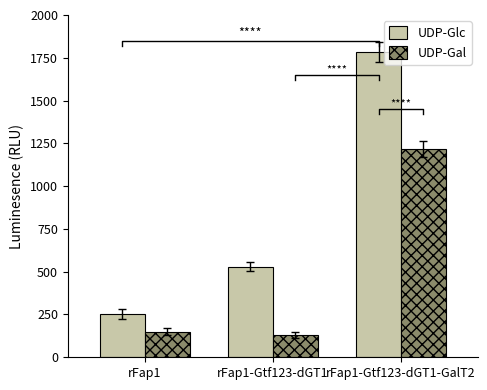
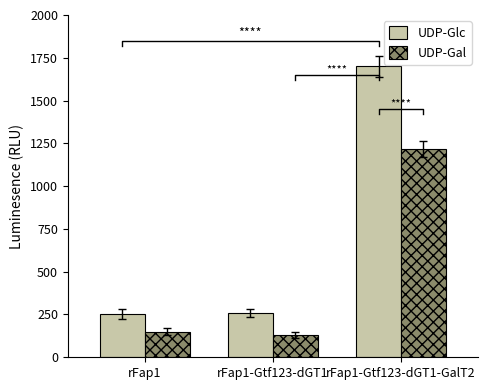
  {
    "UDP-Glc": {
      "rFap1": 250,
-     "rFap1-Gtf123-dGT1": 530,
-     "rFap1-Gtf123-dGT1-GalT2": 1780
+     "rFap1-Gtf123-dGT1": 260,
+     "rFap1-Gtf123-dGT1-GalT2": 1700
    },
    "UDP-Gal": {
      "rFap1": 150,
      "rFap1-Gtf123-dGT1": 130,
      "rFap1-Gtf123-dGT1-GalT2": 1220
    }
  }
